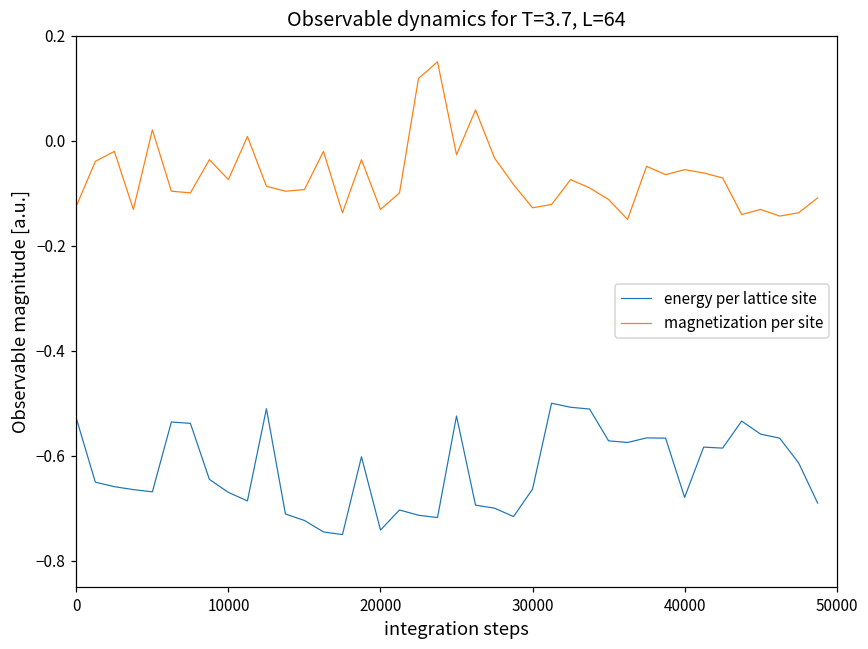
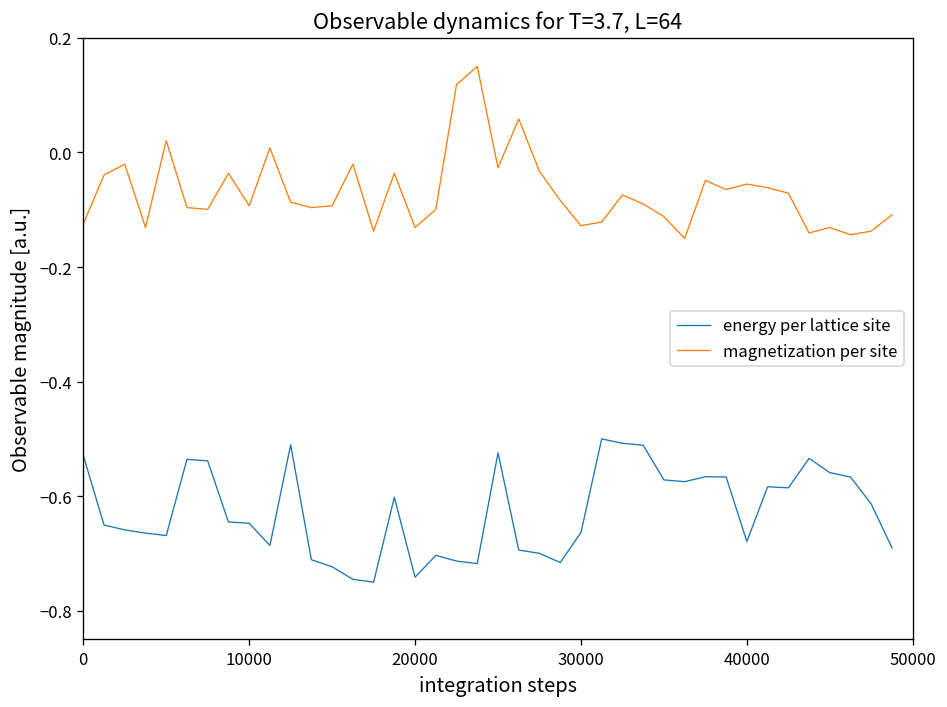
  {
    "energy per lattice site": {
      "0": -0.53,
-     "10000": -0.67,
+     "10000": -0.65,
      "20000": -0.74,
      "30000": -0.66,
      "40000": -0.68
    },
    "magnetization per site": {
      "0": -0.12,
-     "10000": -0.07,
+     "10000": -0.09,
      "20000": -0.13,
      "30000": -0.13,
      "40000": -0.06
    }
  }
